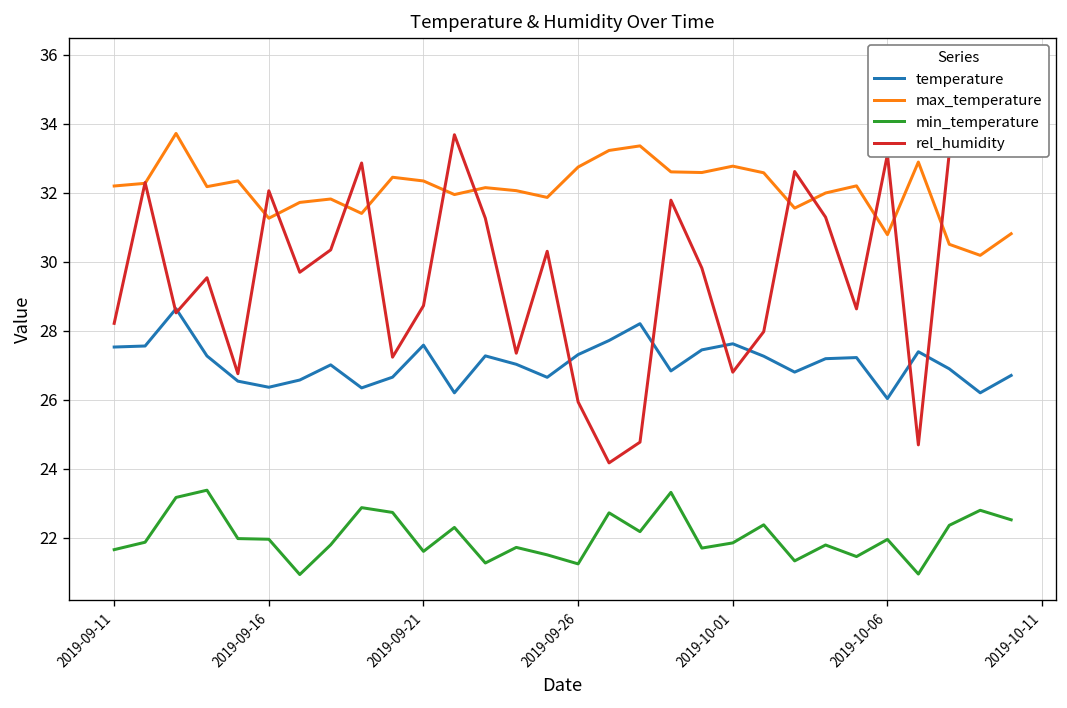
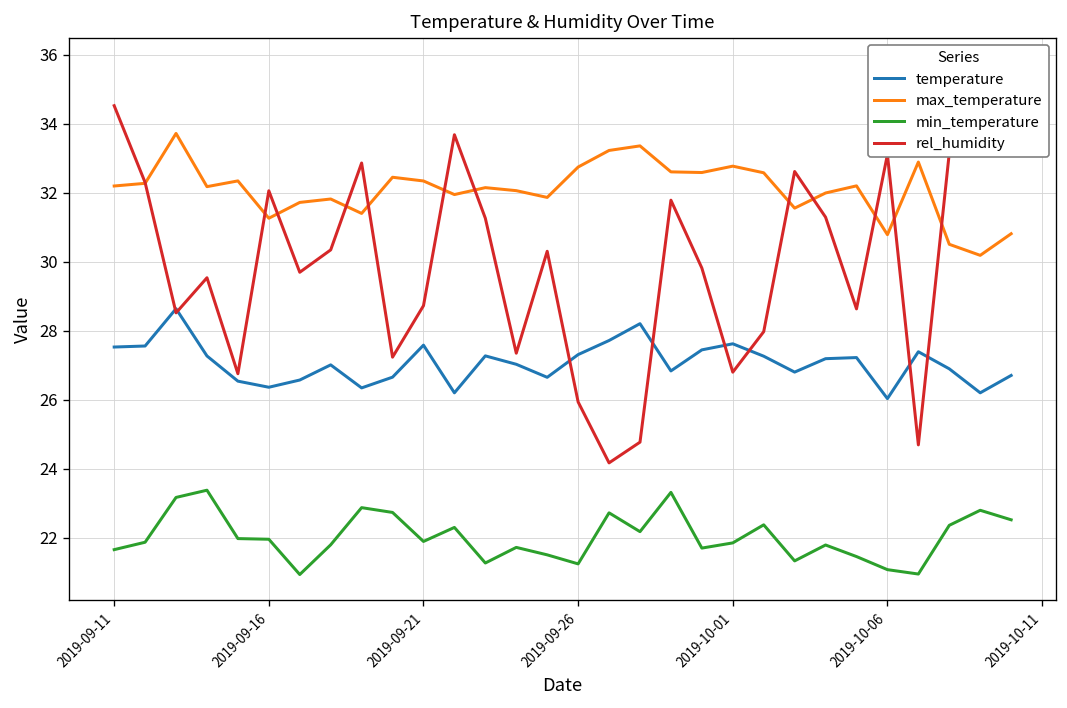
  {
    "temperature": {
      "2019-09-11": 27.5,
      "2019-09-16": 26.4,
      "2019-09-21": 27.6,
      "2019-09-26": 27.3,
      "2019-10-01": 27.6,
      "2019-10-06": 26.0
    },
    "max_temperature": {
      "2019-09-11": 32.2,
      "2019-09-16": 31.3,
      "2019-09-21": 32.3,
      "2019-09-26": 32.7,
      "2019-10-01": 32.8,
      "2019-10-06": 30.8
    },
    "min_temperature": {
      "2019-09-11": 21.7,
      "2019-09-16": 22.0,
-     "2019-09-21": 21.6,
+     "2019-09-21": 21.9,
      "2019-09-26": 21.2,
      "2019-10-01": 21.8,
-     "2019-10-06": 22.0
+     "2019-10-06": 21.1
    },
    "rel_humidity": {
-     "2019-09-11": 28.2,
+     "2019-09-11": 34.5,
      "2019-09-16": 32.1,
      "2019-09-21": 28.7,
      "2019-09-26": 25.9,
      "2019-10-01": 26.8
    }
  }
